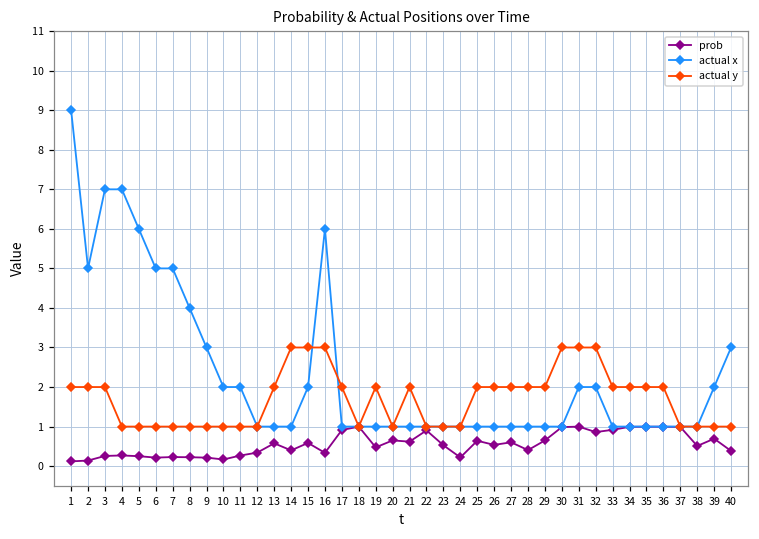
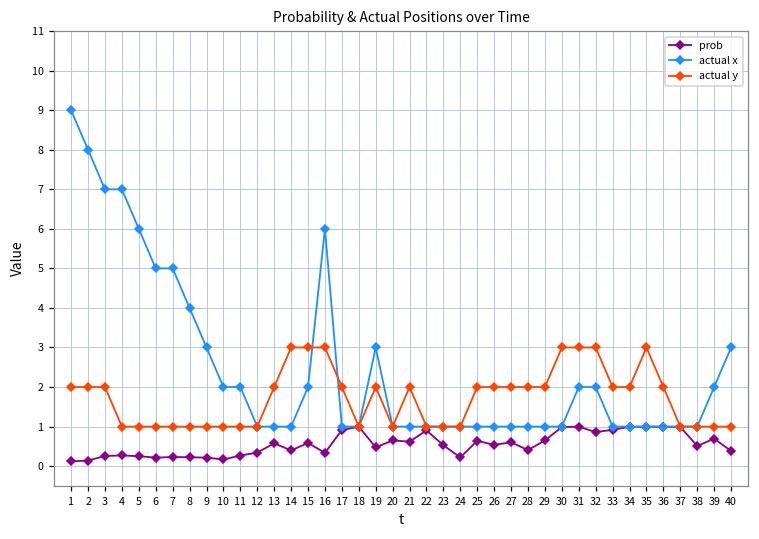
  {
    "prob": {
      "1": 0.1,
      "2": 0.1,
      "3": 0.3,
      "4": 0.3,
      "5": 0.3,
      "6": 0.2,
      "7": 0.2,
      "8": 0.2,
      "9": 0.2,
      "10": 0.2,
      "11": 0.3,
      "12": 0.3,
      "13": 0.6,
      "14": 0.4,
      "15": 0.6,
      "16": 0.3,
      "17": 0.9,
      "19": 0.5,
      "20": 0.7,
      "21": 0.6,
      "22": 0.9,
      "23": 0.5,
      "24": 0.2,
      "25": 0.6,
      "26": 0.5,
      "27": 0.6,
      "28": 0.4,
      "29": 0.6,
      "31": 1,
      "32": 0.9,
      "33": 0.9,
      "38": 0.5,
      "39": 0.7,
      "40": 0.4
    },
    "actual x": {
      "1": 9,
-     "2": 5,
+     "2": 8,
      "3": 7,
      "4": 7,
      "5": 6,
      "6": 5,
      "7": 5,
      "8": 4,
      "9": 3,
      "10": 2,
      "11": 2,
      "13": 1,
      "14": 1,
      "15": 2,
      "16": 6,
      "17": 1,
-     "19": 1,
+     "19": 3,
      "21": 1,
      "25": 1,
      "26": 1,
      "27": 1,
      "28": 1,
      "29": 1,
      "31": 2,
      "32": 2,
      "33": 1,
      "39": 2,
      "40": 3
    },
    "actual y": {
      "1": 2,
      "2": 2,
      "3": 2,
      "4": 1,
      "5": 1,
      "6": 1,
      "7": 1,
      "8": 1,
      "9": 1,
      "10": 1,
      "11": 1,
      "13": 2,
      "14": 3,
      "15": 3,
      "16": 3,
      "17": 2,
      "19": 2,
      "21": 2,
      "25": 2,
      "26": 2,
      "27": 2,
      "28": 2,
      "29": 2,
      "30": 3,
      "31": 3,
      "32": 3,
      "33": 2,
      "34": 2,
-     "35": 2,
+     "35": 3,
      "36": 2,
      "39": 1,
      "40": 1
    }
  }
